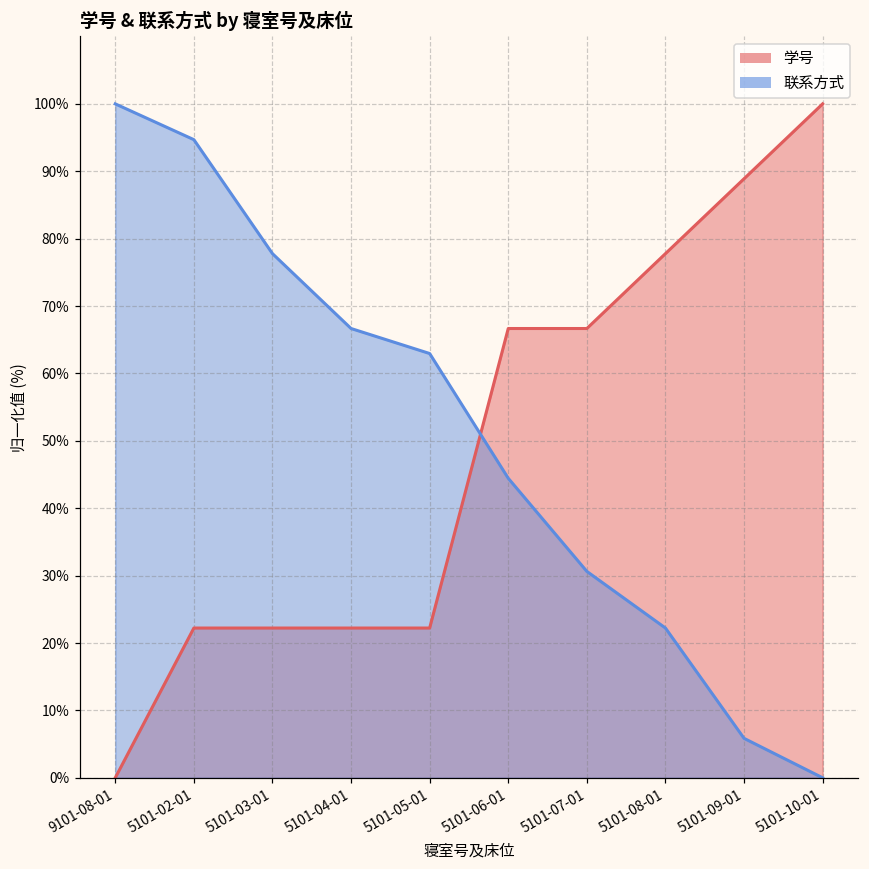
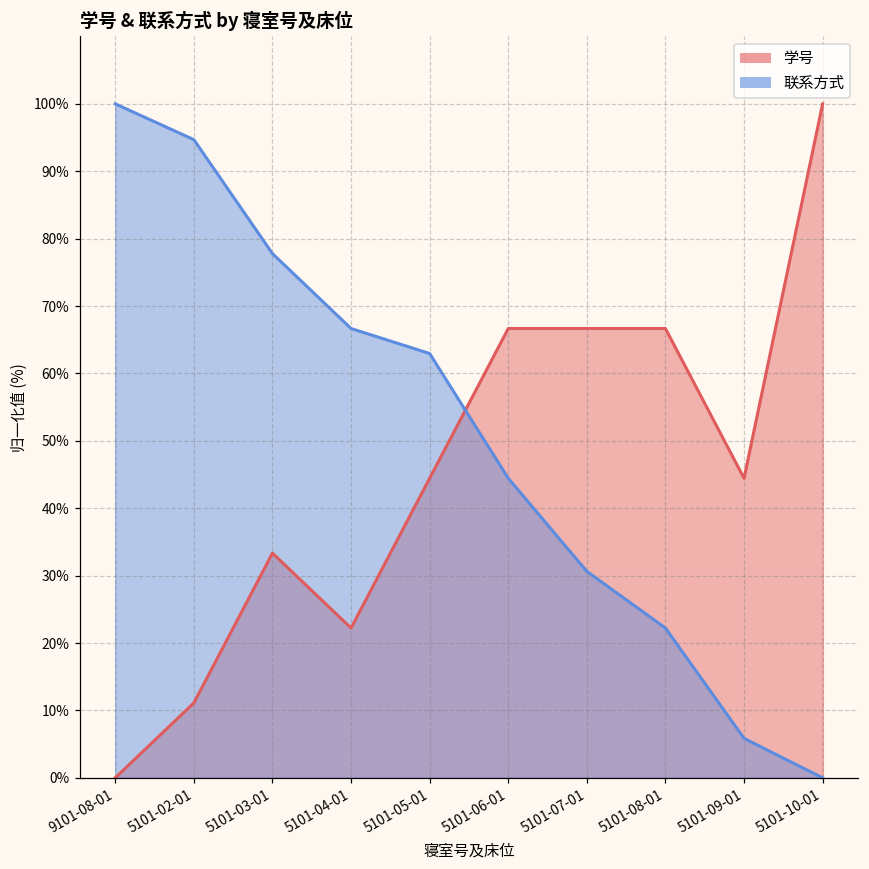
  {
    "学号": {
      "9101-08-01": "0%",
-     "5101-02-01": "22%",
-     "5101-03-01": "22%",
+     "5101-02-01": "11%",
+     "5101-03-01": "33%",
      "5101-04-01": "22%",
-     "5101-05-01": "22%",
+     "5101-05-01": "44%",
      "5101-06-01": "67%",
      "5101-07-01": "67%",
-     "5101-08-01": "78%",
-     "5101-09-01": "89%",
+     "5101-08-01": "67%",
+     "5101-09-01": "44%",
      "5101-10-01": "100%"
    },
    "联系方式": {
      "9101-08-01": "100%",
      "5101-02-01": "95%",
      "5101-03-01": "78%",
      "5101-04-01": "67%",
      "5101-05-01": "63%",
      "5101-06-01": "44%",
      "5101-07-01": "31%",
      "5101-08-01": "22%",
      "5101-09-01": "6%",
      "5101-10-01": "0%"
    }
  }
